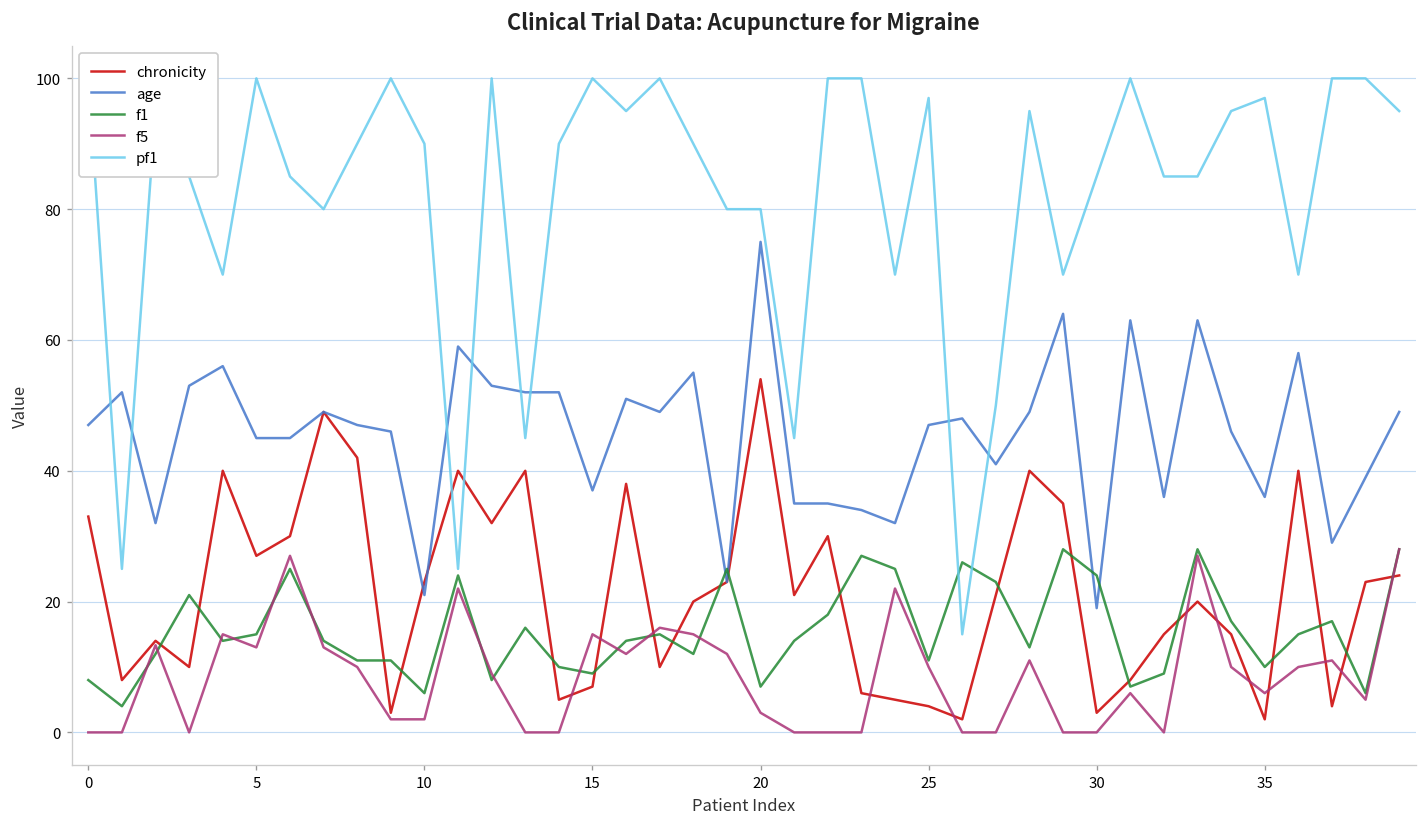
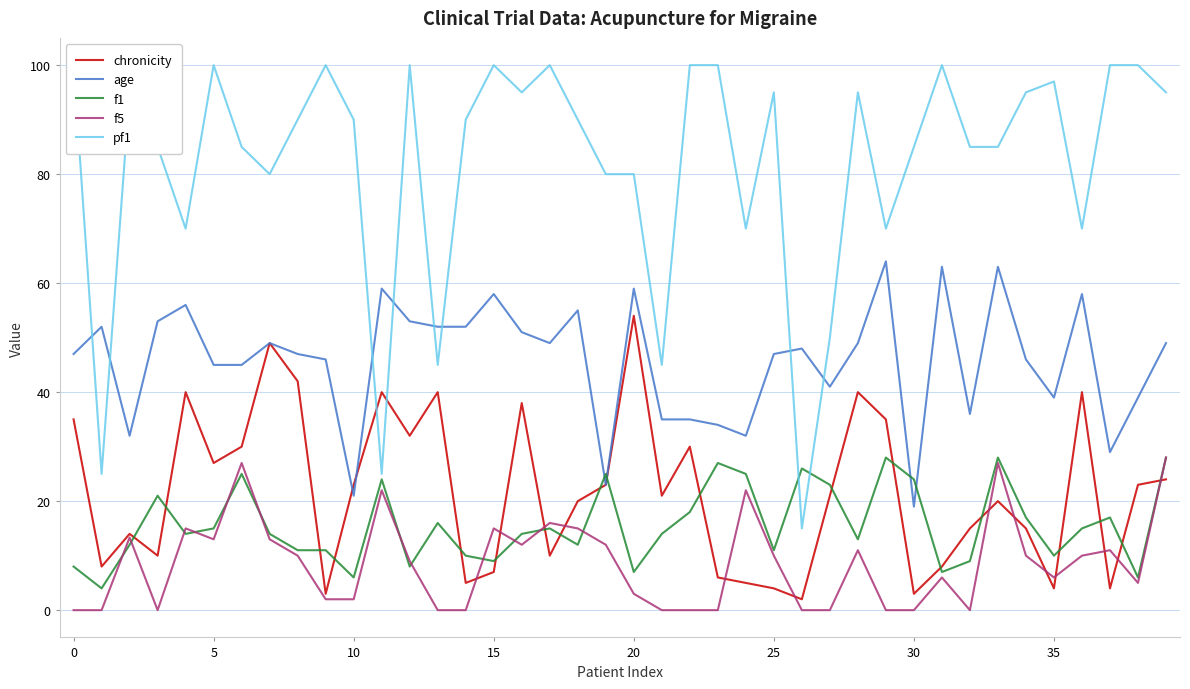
  {
    "chronicity": {
-     "0": 33,
+     "0": 35,
      "5": 27,
      "10": 23,
      "15": 7,
      "20": 54,
      "25": 4,
      "30": 3,
-     "35": 2
+     "35": 4
    },
    "age": {
      "0": 47,
      "5": 45,
      "10": 21,
-     "15": 37,
-     "20": 75,
+     "15": 58,
+     "20": 59,
      "25": 47,
      "30": 19,
-     "35": 36
+     "35": 39
    },
    "f1": {
      "0": 8,
      "5": 15,
      "10": 6,
      "15": 9,
      "20": 7,
      "25": 11,
      "30": 24,
      "35": 10
    },
    "f5": {
      "0": 0,
      "5": 13,
      "10": 2,
      "15": 15,
      "20": 3,
      "25": 10,
      "30": 0,
      "35": 6
    },
    "pf1": {
      "5": 100,
      "10": 90,
      "15": 100,
      "20": 80,
-     "25": 97,
+     "25": 95,
      "30": 85,
      "35": 97
    }
  }
